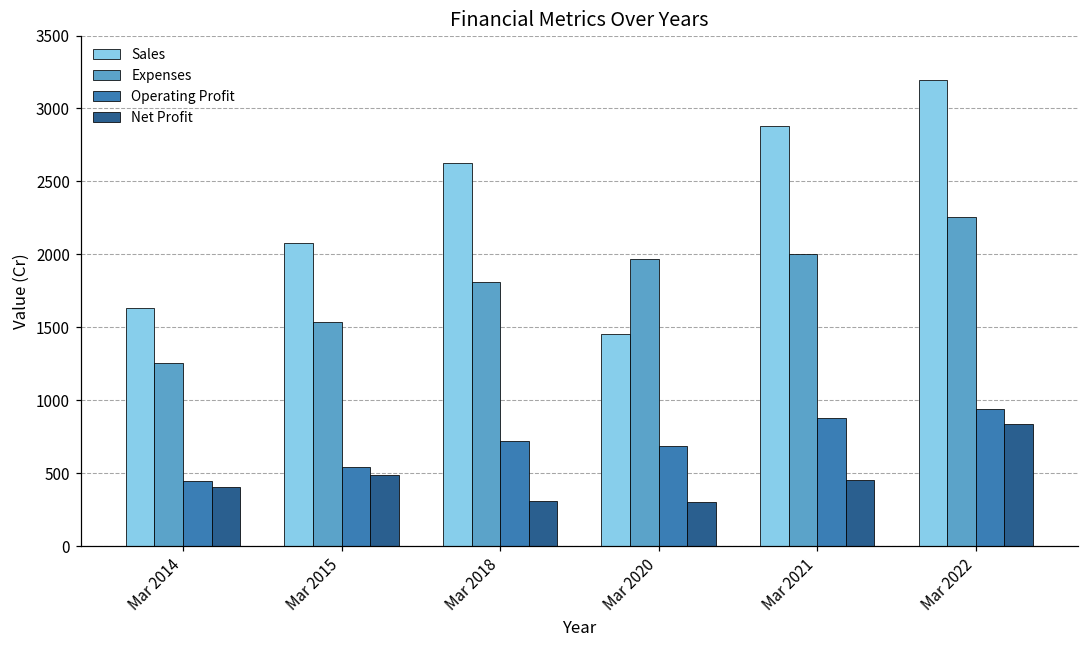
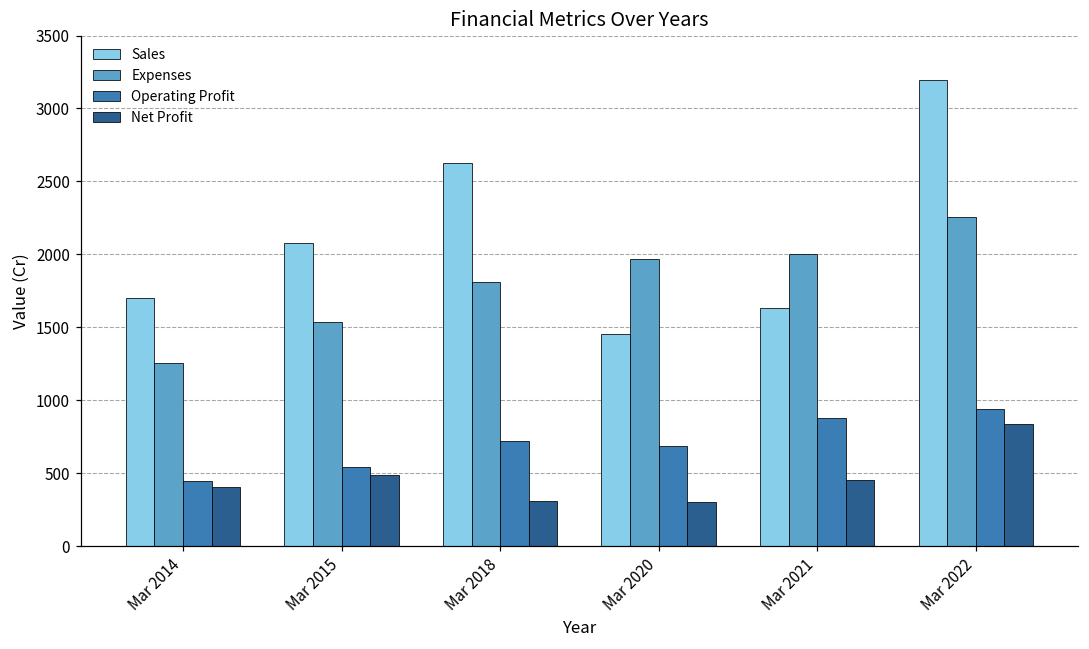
  {
    "Sales": {
-     "Mar 2014": 1630,
+     "Mar 2014": 1700,
      "Mar 2015": 2080,
      "Mar 2018": 2620,
      "Mar 2020": 1460,
-     "Mar 2021": 2880,
+     "Mar 2021": 1630,
      "Mar 2022": 3190
    }
  }
